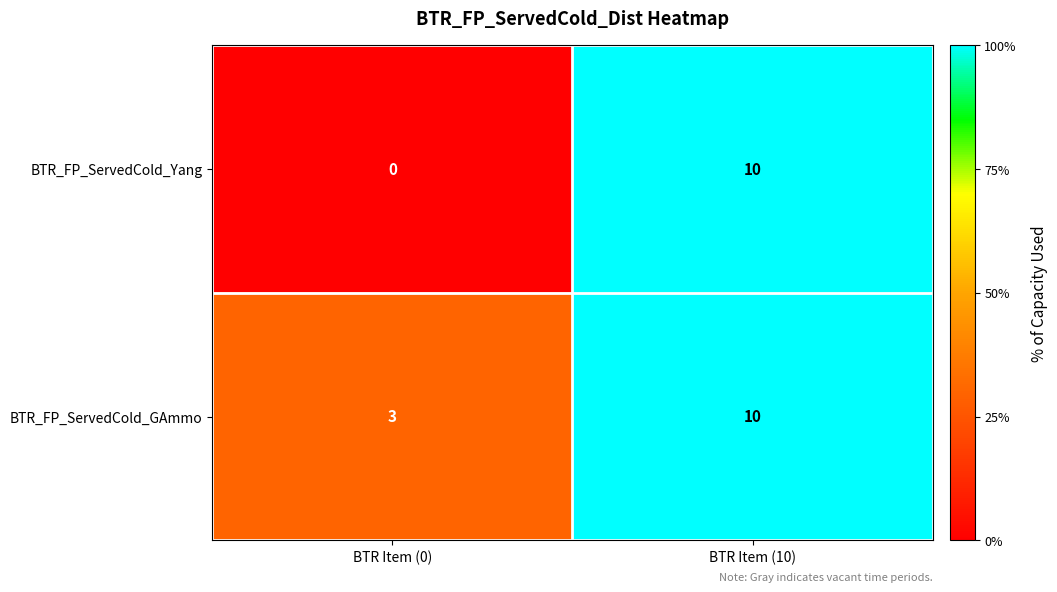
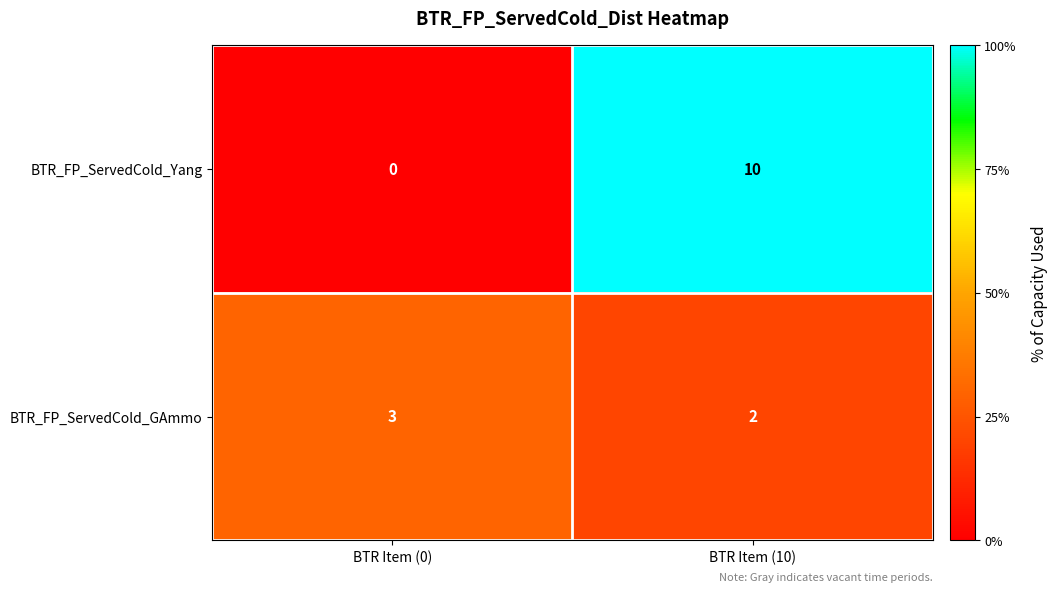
  {
    "BTR_FP_ServedCold_Yang": {
      "BTR Item (0)": 0,
      "BTR Item (10)": 10
    },
    "BTR_FP_ServedCold_GAmmo": {
      "BTR Item (0)": 3,
-     "BTR Item (10)": 10
+     "BTR Item (10)": 2
    }
  }
